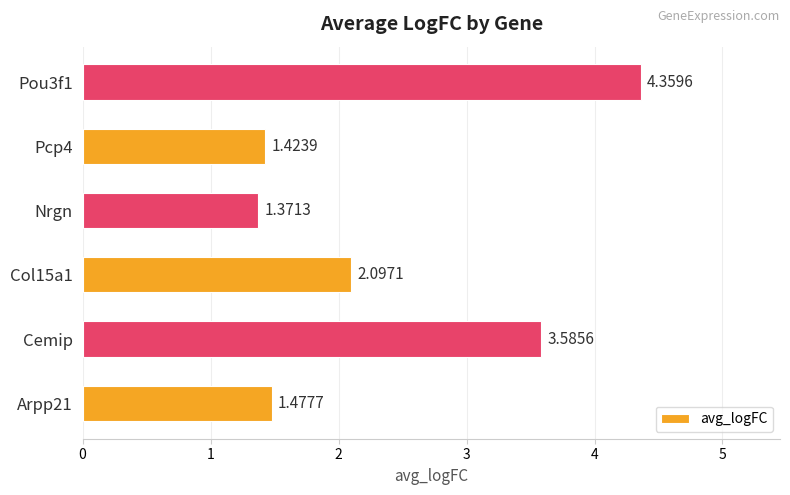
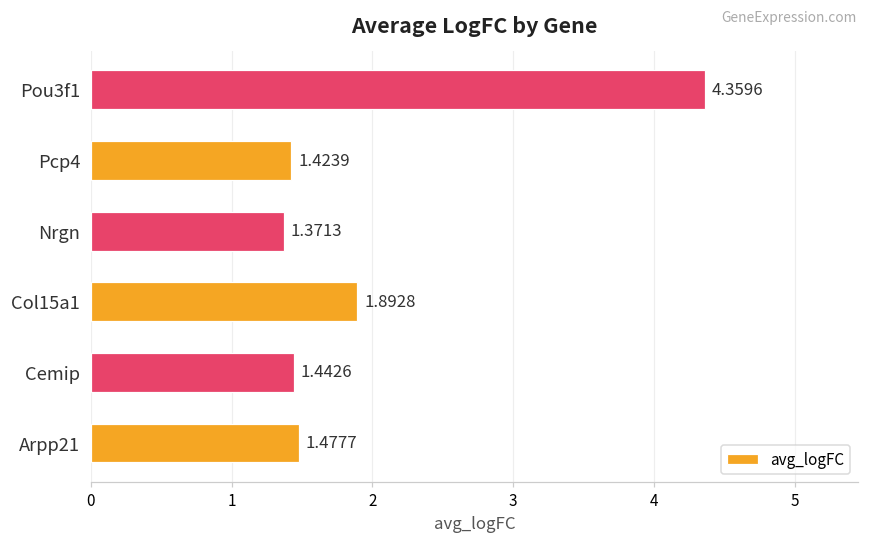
  {
    "Pou3f1": 4.3596,
    "Pcp4": 1.4239,
    "Nrgn": 1.3713,
-   "Col15a1": 2.0971,
-   "Cemip": 3.5856,
+   "Col15a1": 1.8928,
+   "Cemip": 1.4426,
    "Arpp21": 1.4777
  }
